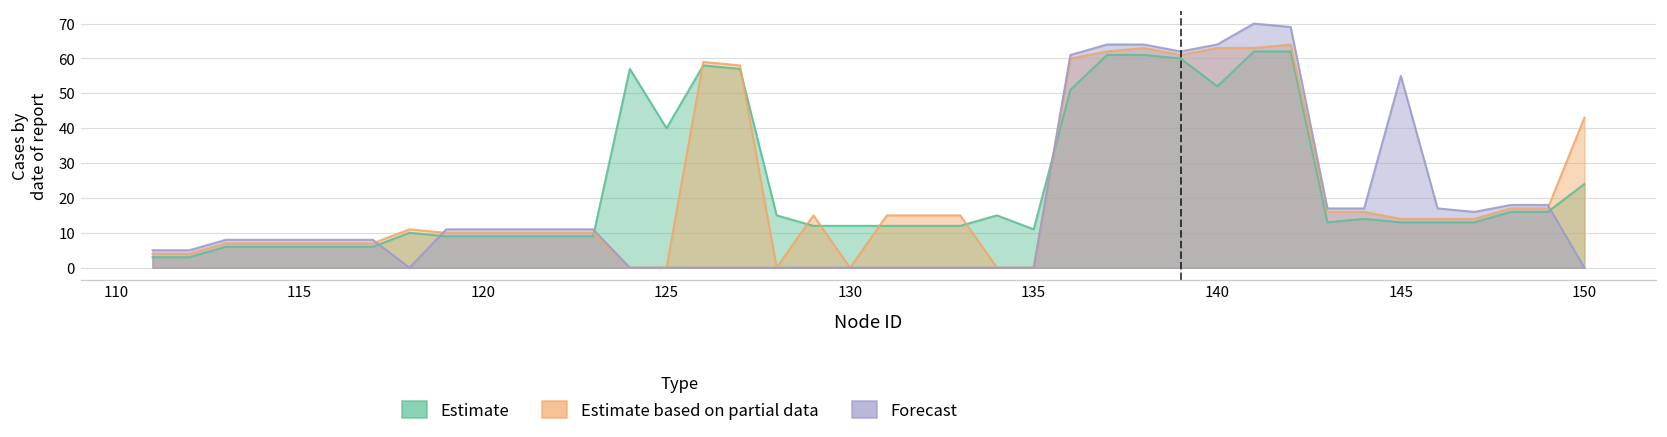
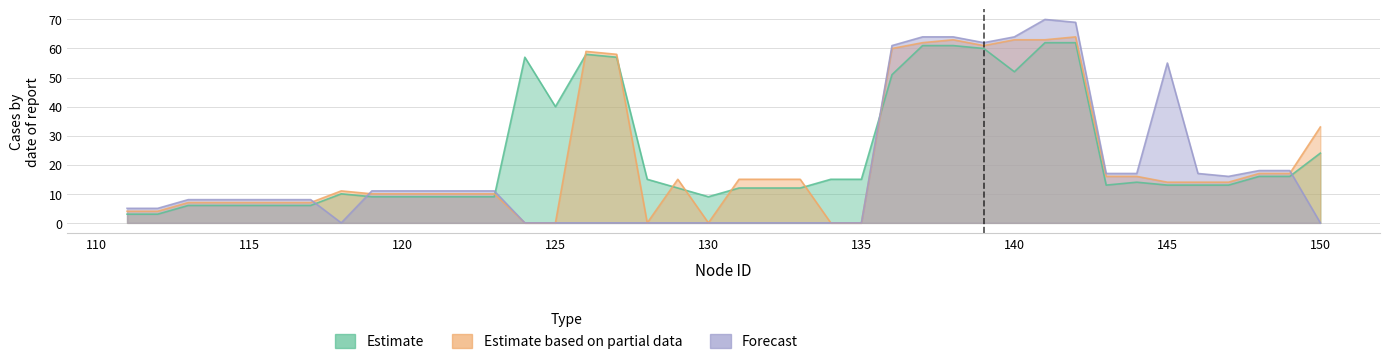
  {
    "Estimate": {
      "115": 6,
      "120": 9,
      "125": 40,
-     "130": 12,
-     "135": 11,
+     "130": 9,
+     "135": 15,
      "140": 52,
      "145": 13,
      "150": 24
    },
    "Estimate based on partial data": {
      "115": 7,
      "120": 10,
      "140": 63,
      "145": 14,
-     "150": 43
+     "150": 33
    },
    "Forecast": {
      "115": 8,
      "120": 11,
      "140": 64,
      "145": 55,
      "150": 0
    }
  }
